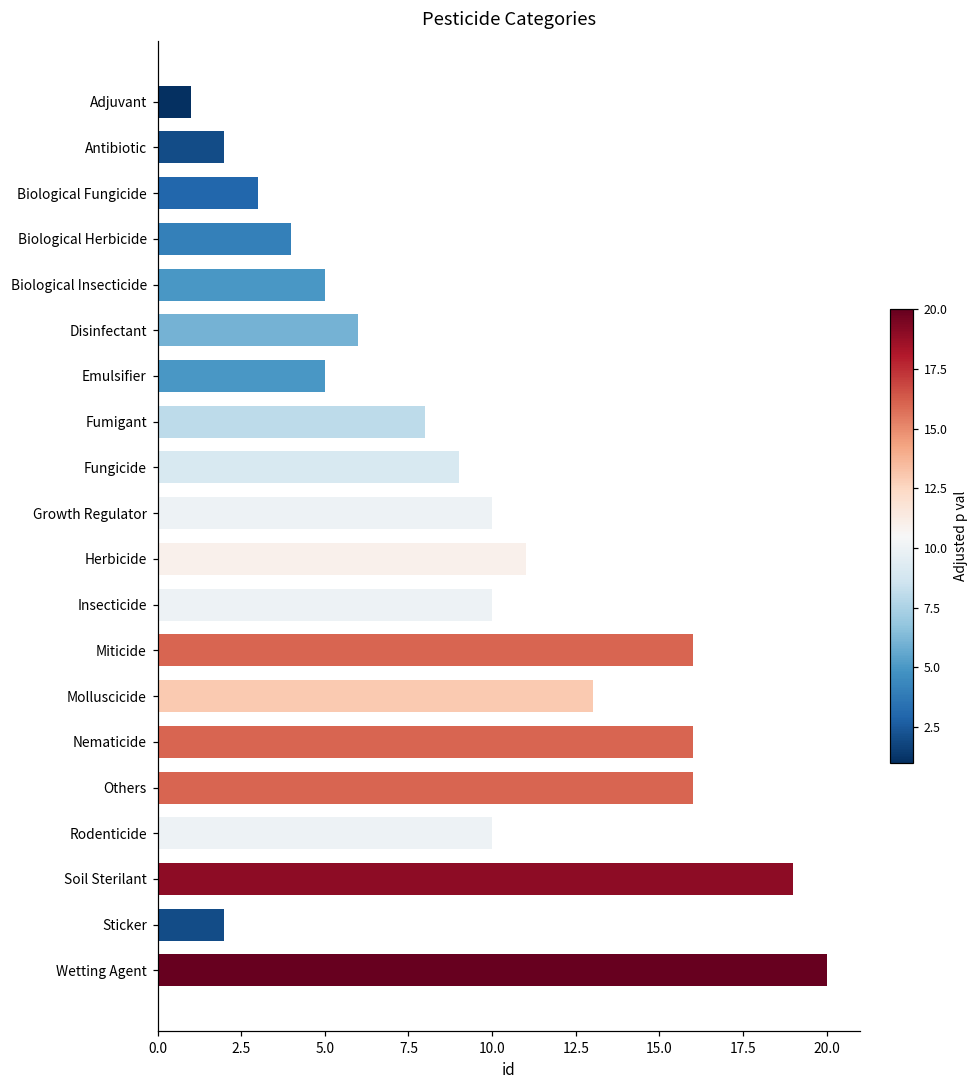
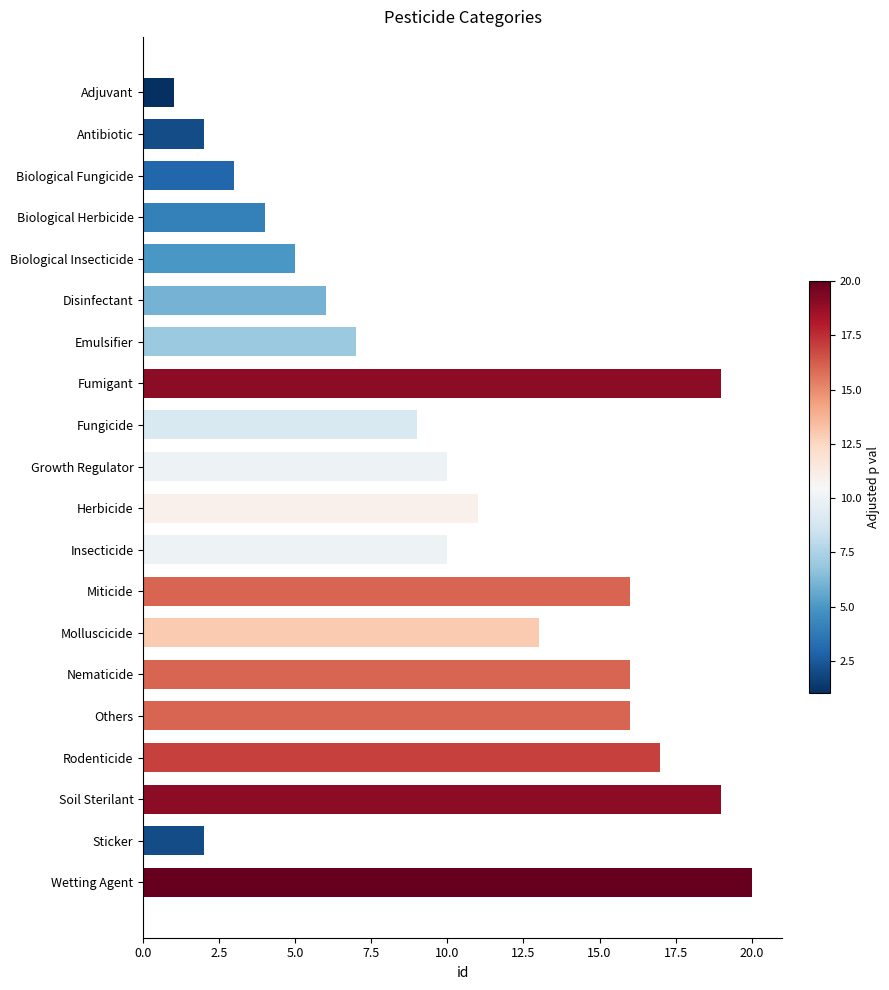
  {
    "Adjuvant": 1,
    "Antibiotic": 2,
    "Biological Fungicide": 3,
    "Biological Herbicide": 4,
    "Biological Insecticide": 5,
    "Disinfectant": 6,
-   "Emulsifier": 5,
-   "Fumigant": 8,
+   "Emulsifier": 7,
+   "Fumigant": 19,
    "Fungicide": 9,
    "Growth Regulator": 10,
    "Herbicide": 11,
    "Insecticide": 10,
    "Miticide": 16,
    "Molluscicide": 13,
    "Nematicide": 16,
    "Others": 16,
-   "Rodenticide": 10,
+   "Rodenticide": 17,
    "Soil Sterilant": 19,
    "Sticker": 2,
    "Wetting Agent": 20
  }
